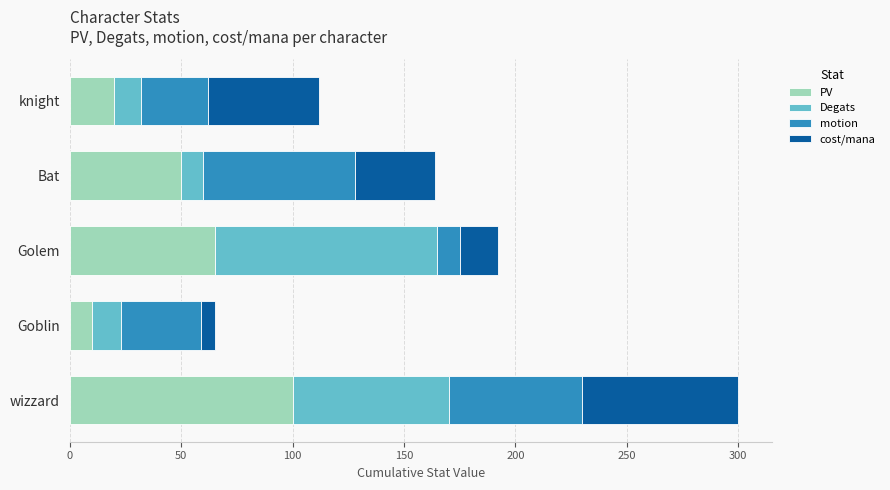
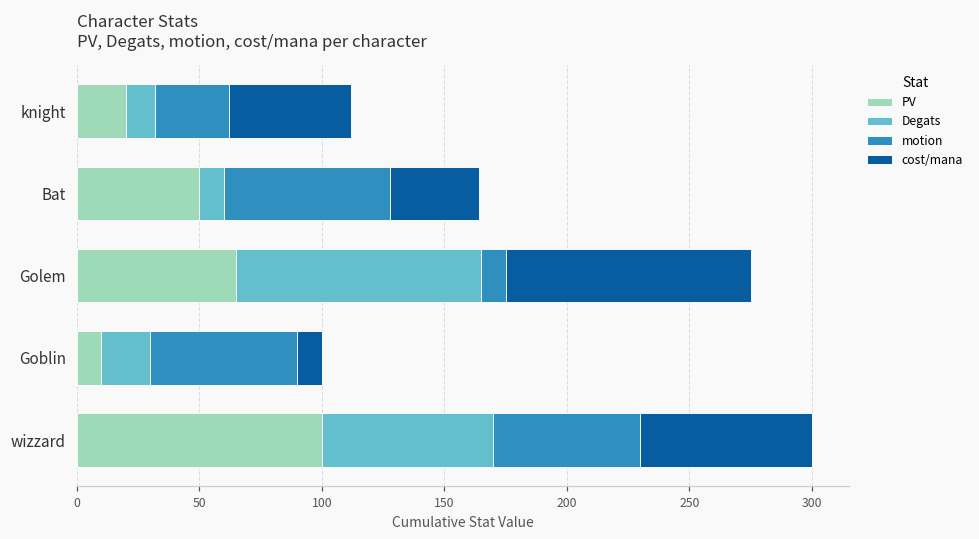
  {
    "PV": {
      "knight": 20,
      "Bat": 50,
      "Golem": 65,
      "Goblin": 10,
      "wizzard": 100
    },
    "Degats": {
      "knight": 12,
      "Bat": 10,
      "Golem": 100,
-     "Goblin": 13,
+     "Goblin": 20,
      "wizzard": 70
    },
    "motion": {
      "knight": 30,
      "Bat": 68,
      "Golem": 10,
-     "Goblin": 36,
+     "Goblin": 60,
      "wizzard": 60
    },
    "cost/mana": {
      "knight": 50,
      "Bat": 36,
-     "Golem": 17,
-     "Goblin": 6,
+     "Golem": 100,
+     "Goblin": 10,
      "wizzard": 70
    }
  }
